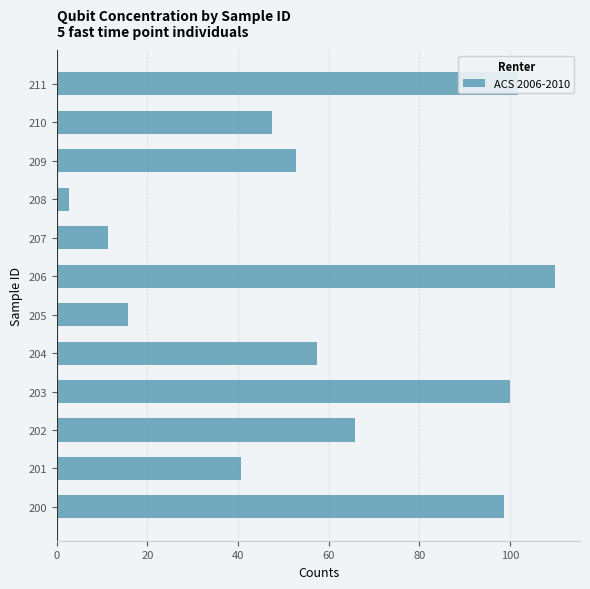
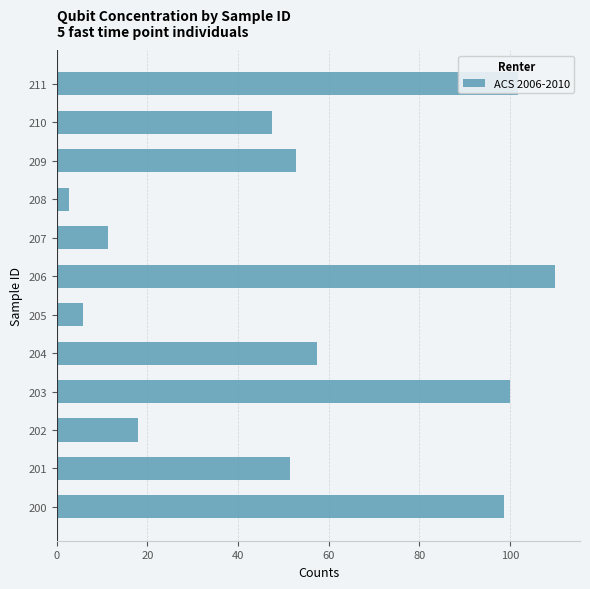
  {
    "210": 47,
    "209": 53,
    "208": 3,
    "207": 11,
    "206": 110,
-   "205": 16,
+   "205": 6,
    "204": 58,
    "203": 100,
-   "202": 66,
-   "201": 41,
+   "202": 18,
+   "201": 52,
    "200": 99
  }
